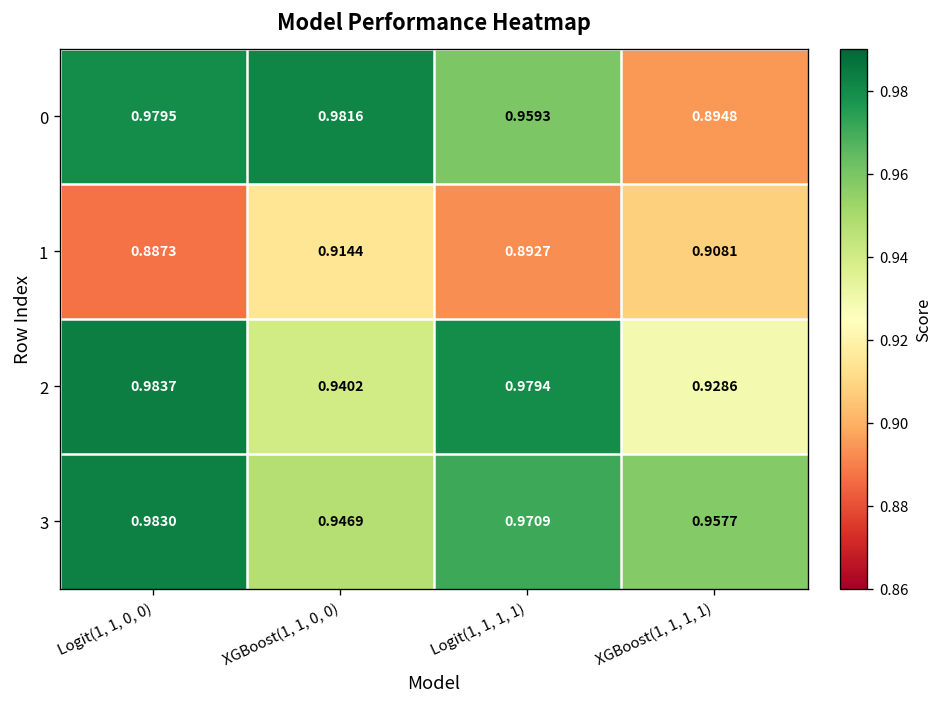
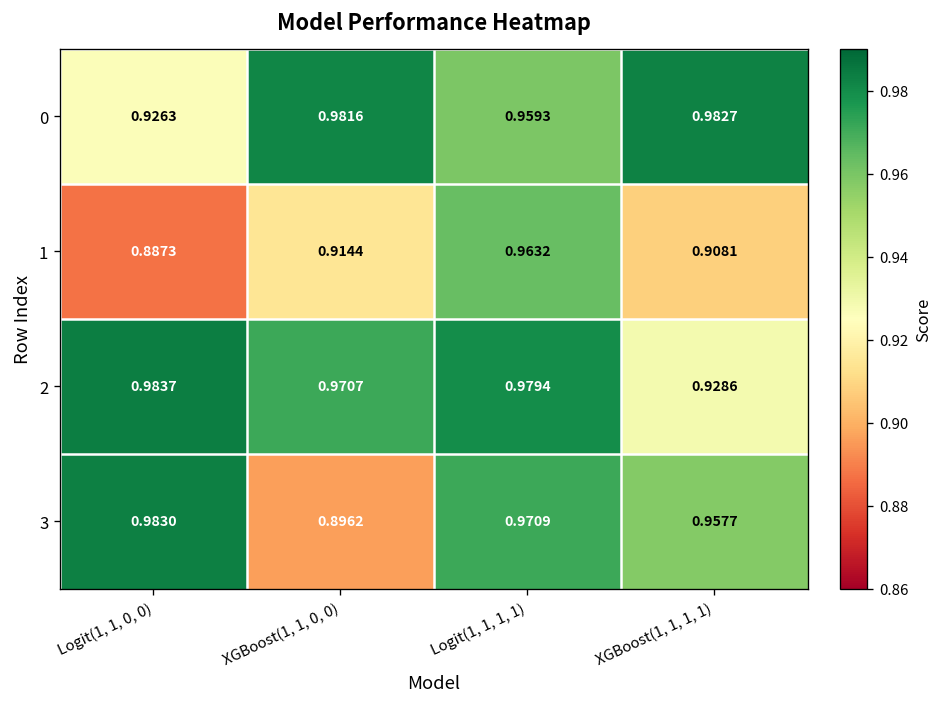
  {
    "0": {
-     "Logit(1, 1, 0, 0)": 0.9795,
+     "Logit(1, 1, 0, 0)": 0.9263,
      "XGBoost(1, 1, 0, 0)": 0.9816,
      "Logit(1, 1, 1, 1)": 0.9593,
-     "XGBoost(1, 1, 1, 1)": 0.8948
+     "XGBoost(1, 1, 1, 1)": 0.9827
    },
    "1": {
      "Logit(1, 1, 0, 0)": 0.8873,
      "XGBoost(1, 1, 0, 0)": 0.9144,
-     "Logit(1, 1, 1, 1)": 0.8927,
+     "Logit(1, 1, 1, 1)": 0.9632,
      "XGBoost(1, 1, 1, 1)": 0.9081
    },
    "2": {
      "Logit(1, 1, 0, 0)": 0.9837,
-     "XGBoost(1, 1, 0, 0)": 0.9402,
+     "XGBoost(1, 1, 0, 0)": 0.9707,
      "Logit(1, 1, 1, 1)": 0.9794,
      "XGBoost(1, 1, 1, 1)": 0.9286
    },
    "3": {
      "Logit(1, 1, 0, 0)": 0.9830,
-     "XGBoost(1, 1, 0, 0)": 0.9469,
+     "XGBoost(1, 1, 0, 0)": 0.8962,
      "Logit(1, 1, 1, 1)": 0.9709,
      "XGBoost(1, 1, 1, 1)": 0.9577
    }
  }
